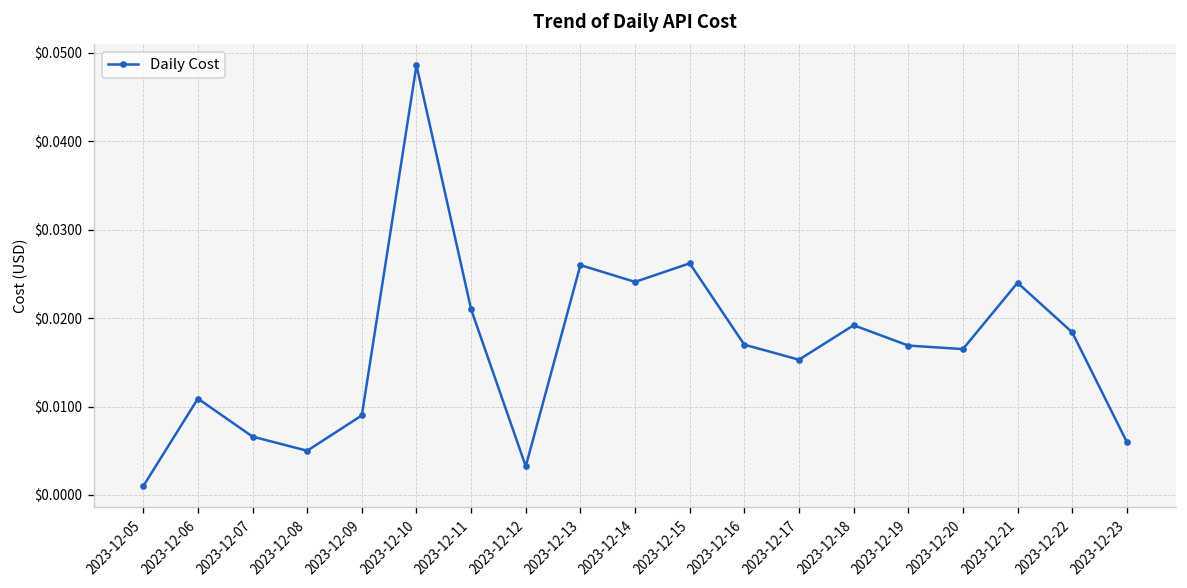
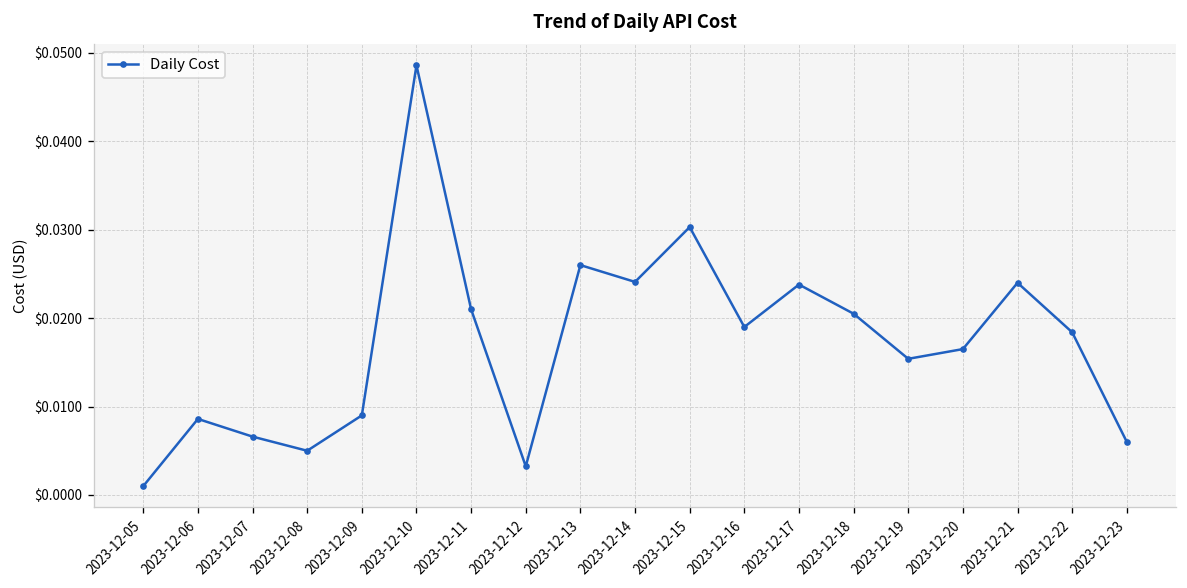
  {
    "2023-12-05": "$0.001",
-   "2023-12-06": "$0.011",
+   "2023-12-06": "$0.009",
    "2023-12-07": "$0.007",
    "2023-12-08": "$0.005",
    "2023-12-09": "$0.009",
    "2023-12-10": "$0.049",
    "2023-12-11": "$0.021",
    "2023-12-12": "$0.003",
    "2023-12-13": "$0.026",
    "2023-12-14": "$0.024",
-   "2023-12-15": "$0.026",
-   "2023-12-16": "$0.017",
-   "2023-12-17": "$0.015",
-   "2023-12-18": "$0.019",
-   "2023-12-19": "$0.017",
+   "2023-12-15": "$0.030",
+   "2023-12-16": "$0.019",
+   "2023-12-17": "$0.024",
+   "2023-12-18": "$0.021",
+   "2023-12-19": "$0.015",
    "2023-12-20": "$0.017",
    "2023-12-21": "$0.024",
    "2023-12-22": "$0.018",
    "2023-12-23": "$0.006"
  }
